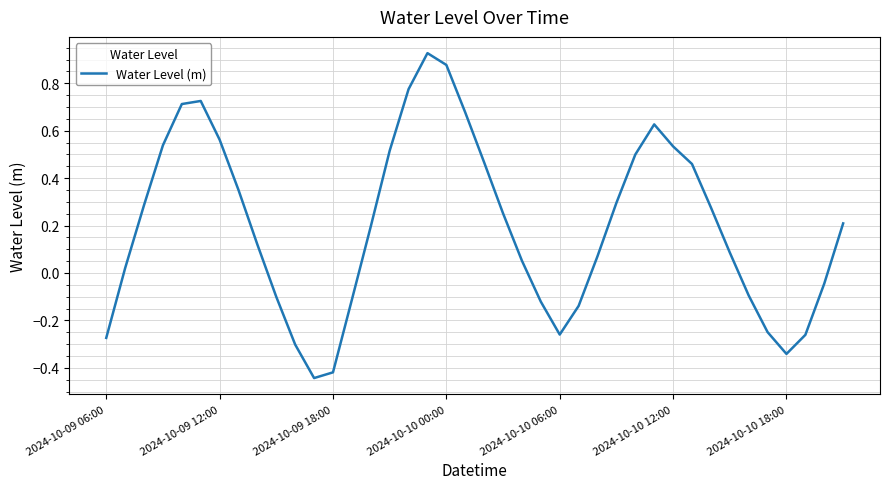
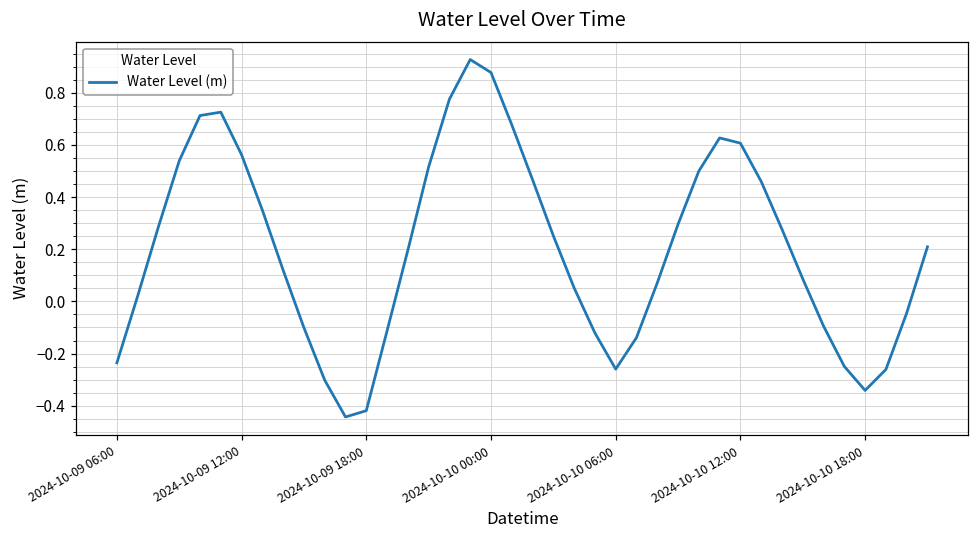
  {
-   "2024-10-09 06:00": -0.27,
+   "2024-10-09 06:00": -0.24,
    "2024-10-09 12:00": 0.56,
    "2024-10-09 18:00": -0.42,
    "2024-10-10 00:00": 0.88,
    "2024-10-10 06:00": -0.26,
-   "2024-10-10 12:00": 0.53,
+   "2024-10-10 12:00": 0.61,
    "2024-10-10 18:00": -0.34
  }
